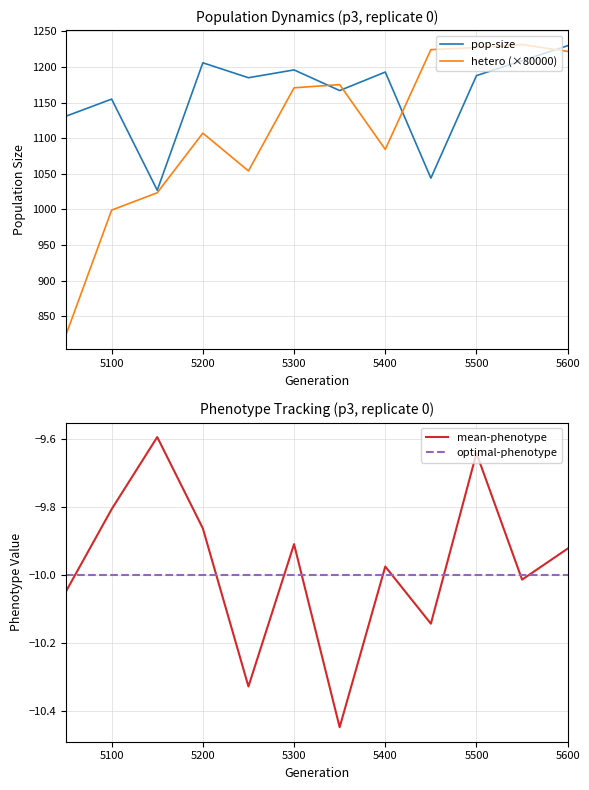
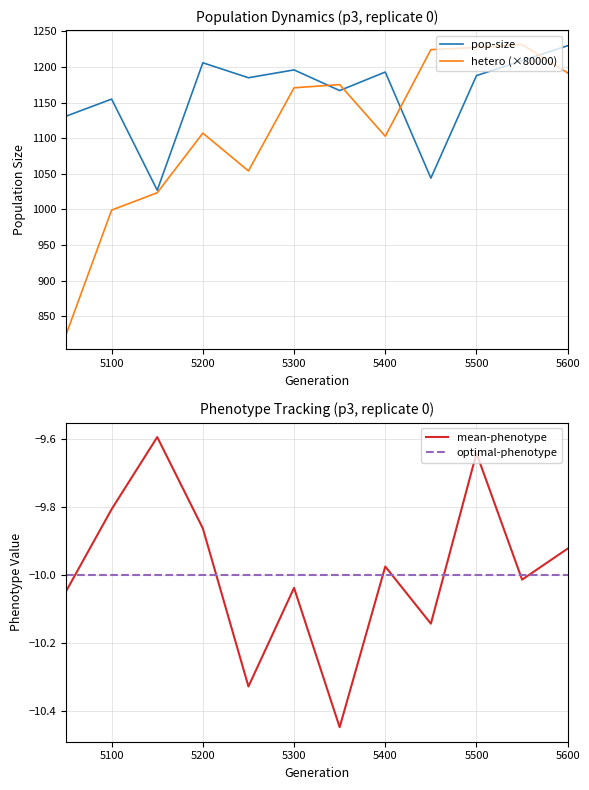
  {
    "Population Dynamics (p3, replicate 0)": {
      "pop-size": {
        "5100": 1160,
        "5200": 1210,
        "5300": 1200,
        "5400": 1190,
        "5500": 1190,
        "5600": 1230
      },
      "hetero (×80000)": {
        "5100": 1000,
        "5200": 1110,
        "5300": 1170,
-       "5400": 1080,
-       "5600": 1220
+       "5400": 1100,
+       "5600": 1190
      }
    },
    "Phenotype Tracking (p3, replicate 0)": {
      "mean-phenotype": {
        "5100": -9.81,
        "5200": -9.86,
-       "5300": -9.91,
+       "5300": -10.04,
        "5400": -9.97,
        "5600": -9.92
      },
      "optimal-phenotype": {
        "5100": -10.00,
        "5200": -10.00,
        "5300": -10.00,
        "5400": -10.00,
        "5500": -10.00,
        "5600": -10.00
      }
    }
  }
